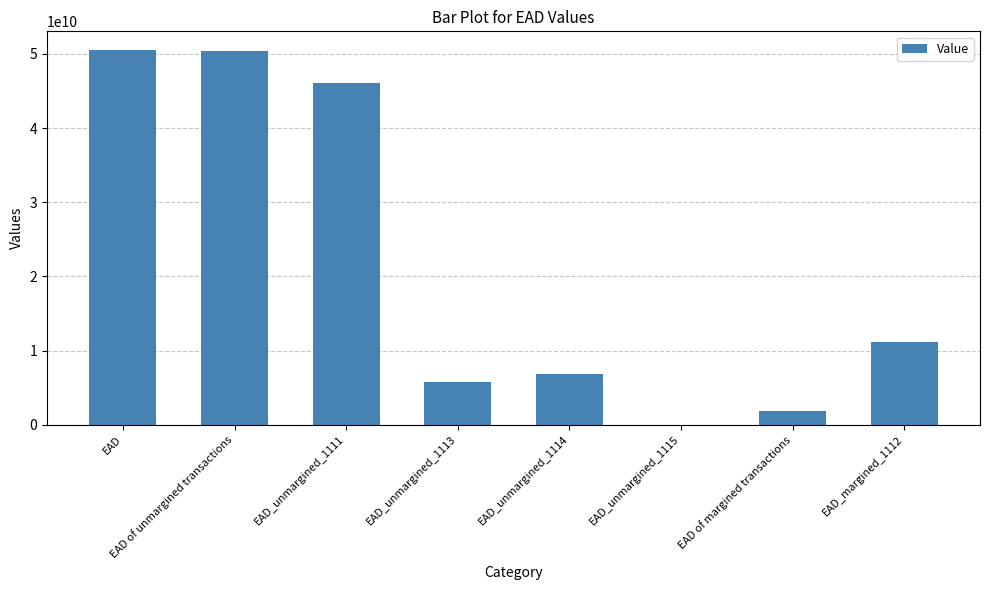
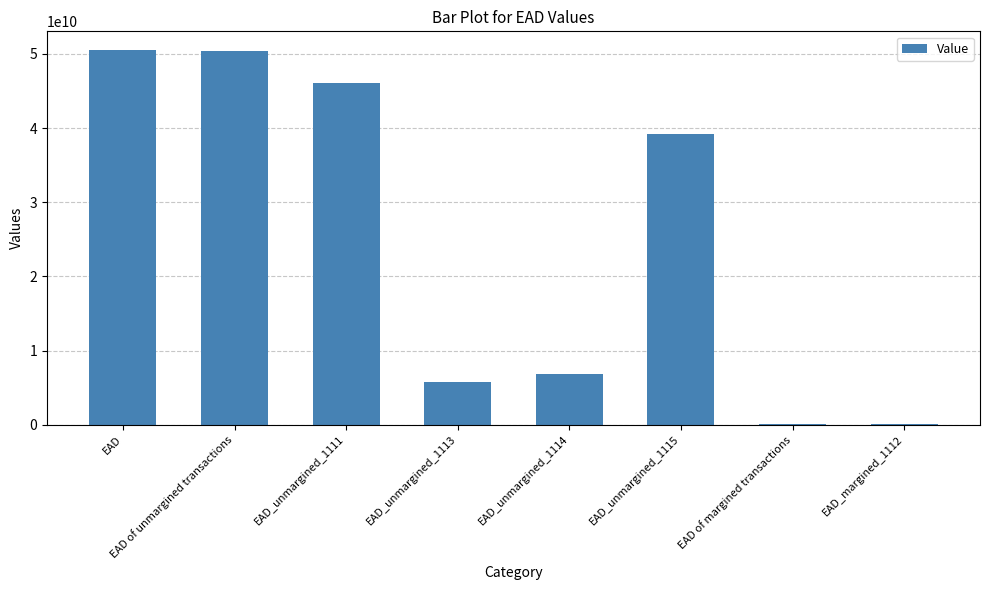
  {
    "EAD": 51000000000,
    "EAD of unmargined transactions": 50000000000,
    "EAD_unmargined_1111": 46000000000,
    "EAD_unmargined_1113": 6000000000,
    "EAD_unmargined_1114": 7000000000,
-   "EAD_unmargined_1115": 0,
-   "EAD of margined transactions": 2000000000,
-   "EAD_margined_1112": 11000000000
+   "EAD_unmargined_1115": 39000000000,
+   "EAD of margined transactions": 0,
+   "EAD_margined_1112": 0
  }
